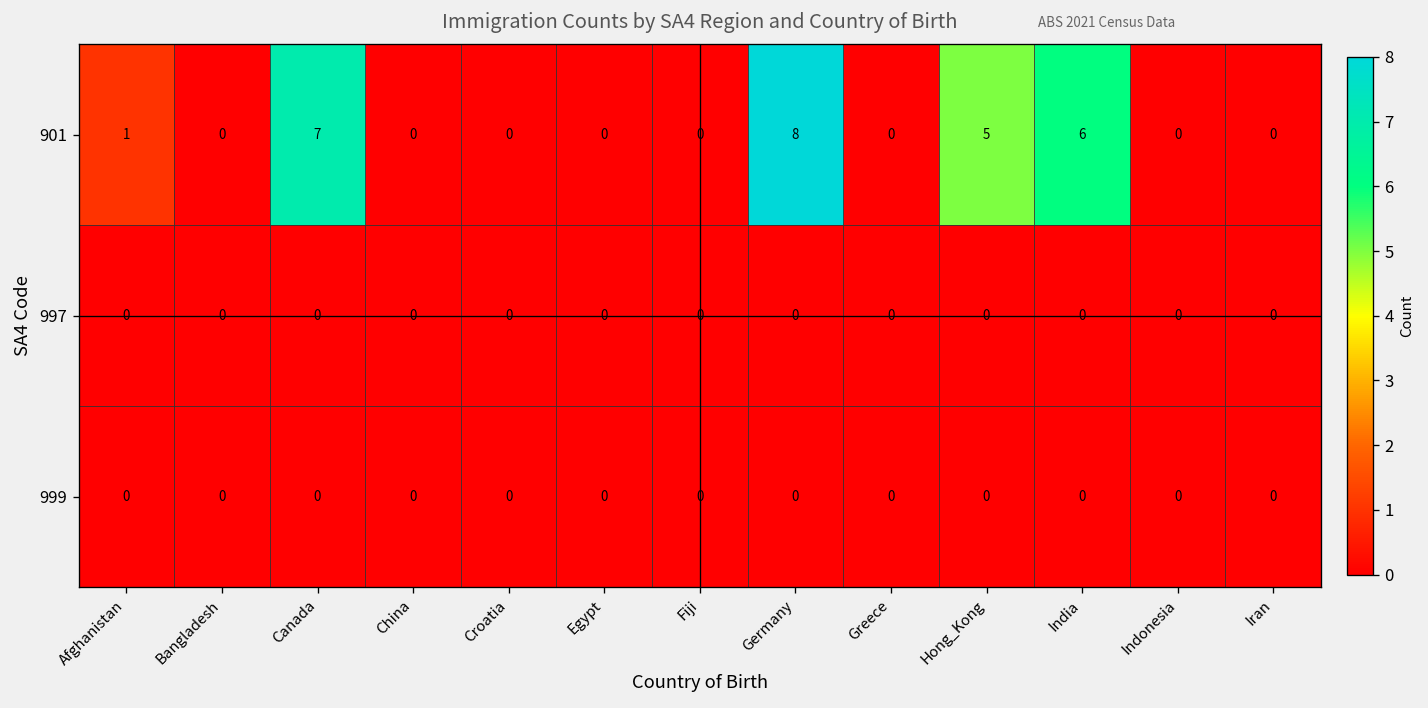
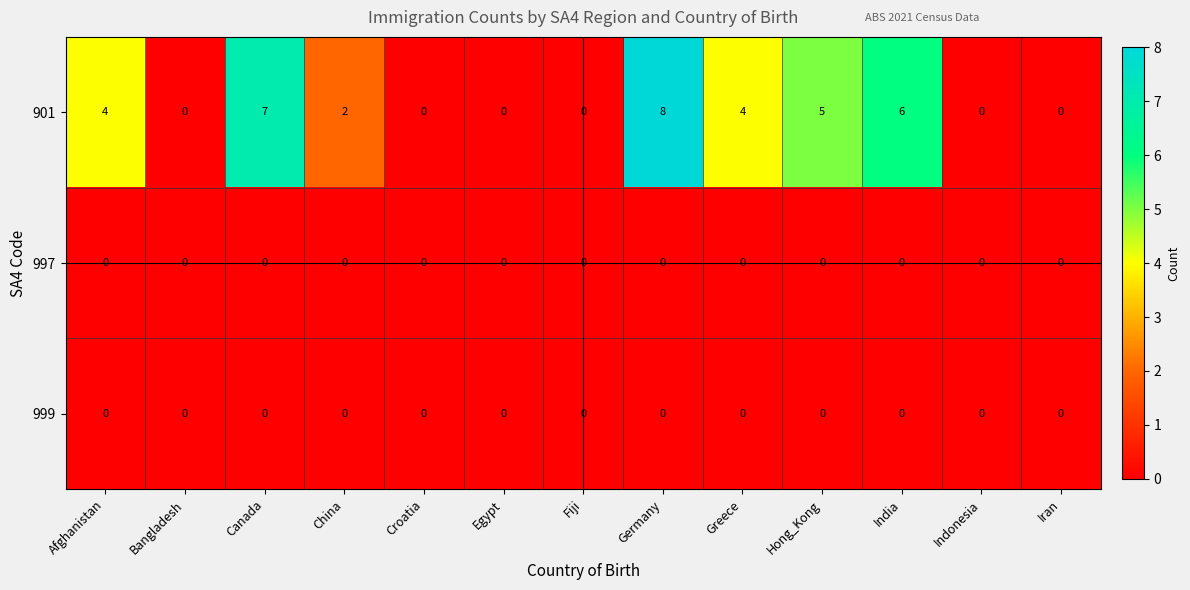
  {
    "901": {
-     "Afghanistan": 1,
-     "China": 0,
-     "Greece": 0
+     "Afghanistan": 4,
+     "China": 2,
+     "Greece": 4
    }
  }
